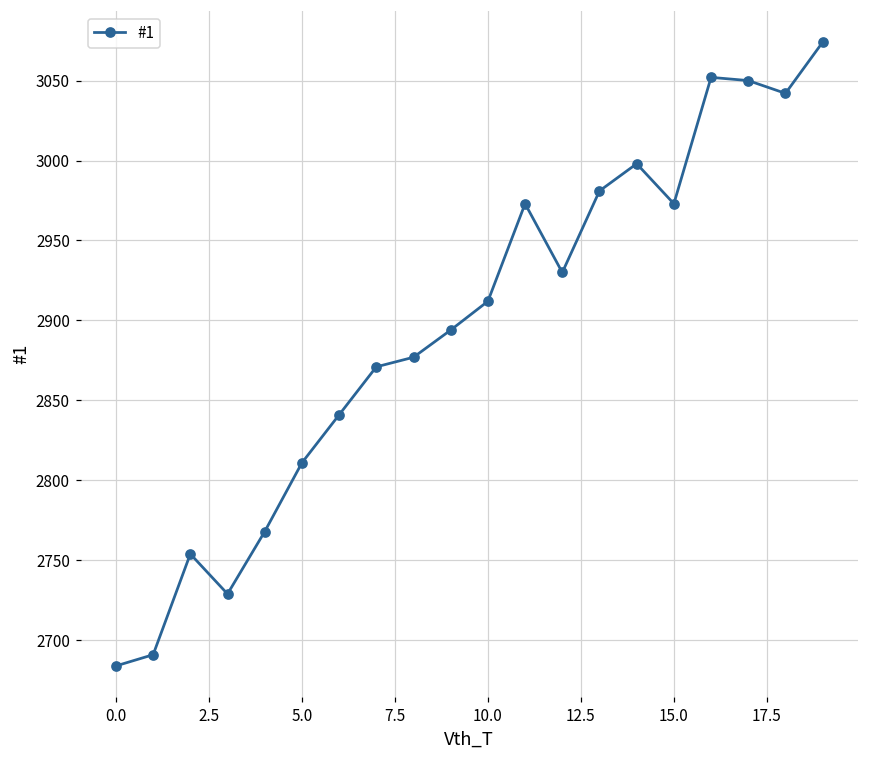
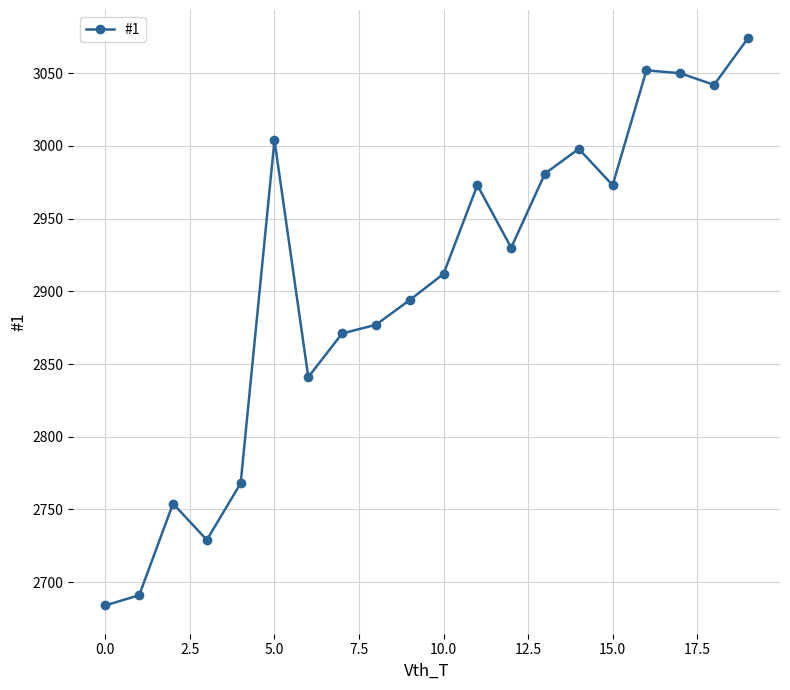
  {
    "0.0": 2684,
-   "5.0": 2811,
+   "5.0": 3004,
    "10.0": 2912,
    "15.0": 2973
  }
